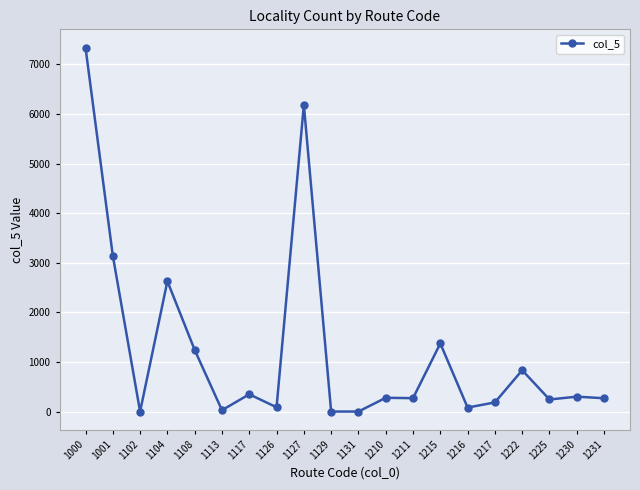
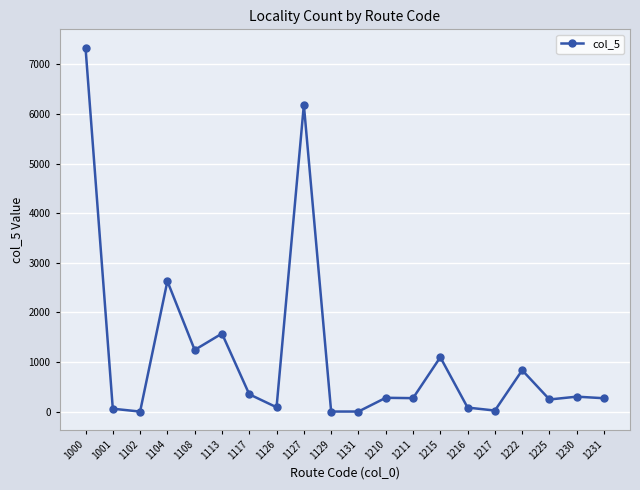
  {
    "1000": 7300,
-   "1001": 3100,
+   "1001": 100,
    "1102": 0,
    "1104": 2600,
    "1108": 1200,
-   "1113": 0,
+   "1113": 1600,
    "1117": 400,
    "1126": 100,
    "1127": 6200,
    "1129": 0,
    "1131": 0,
    "1210": 300,
    "1211": 300,
-   "1215": 1400,
+   "1215": 1100,
    "1216": 100,
-   "1217": 200,
+   "1217": 0,
    "1222": 800,
    "1225": 200,
    "1230": 300,
    "1231": 300
  }
